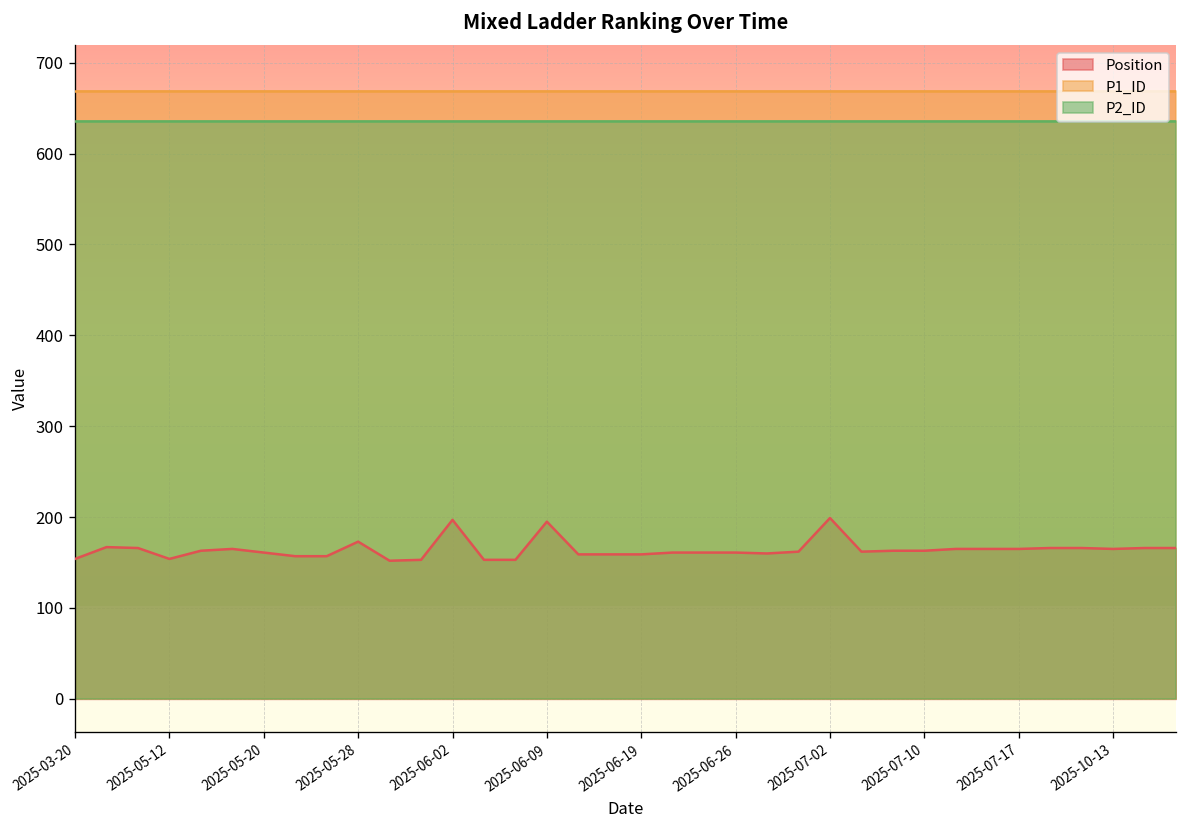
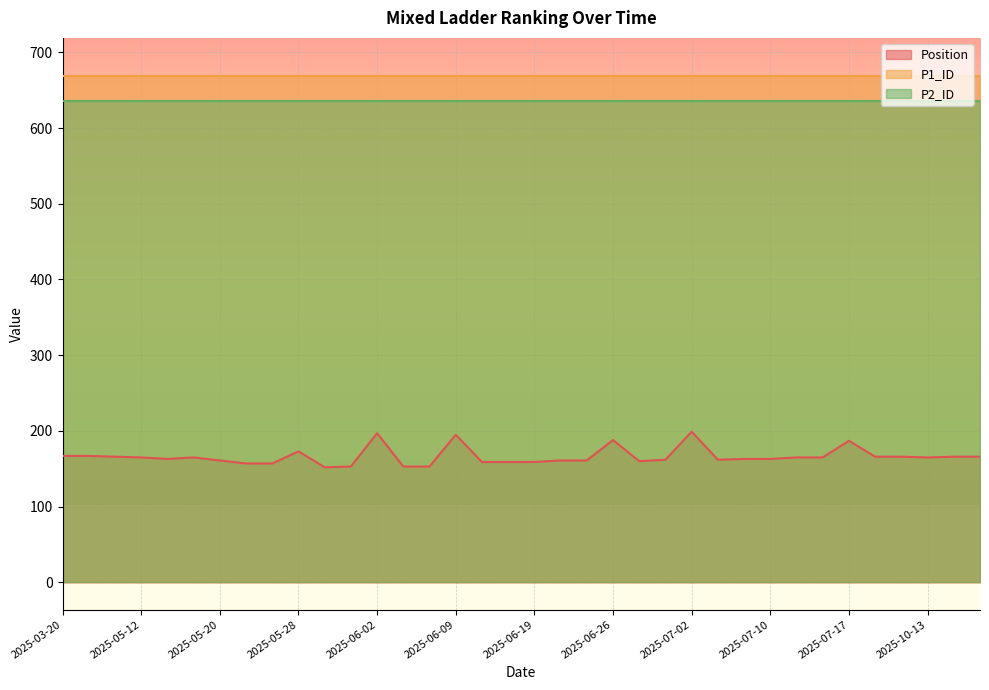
  {
    "Position": {
-     "2025-03-20": 150,
-     "2025-05-12": 150,
+     "2025-03-20": 170,
+     "2025-05-12": 170,
      "2025-05-20": 160,
      "2025-05-28": 170,
      "2025-06-02": 200,
      "2025-06-09": 200,
      "2025-06-19": 160,
-     "2025-06-26": 160,
+     "2025-06-26": 190,
      "2025-07-02": 200,
      "2025-07-10": 160,
-     "2025-07-17": 170,
+     "2025-07-17": 190,
      "2025-10-13": 170
    },
    "P1_ID": {
      "2025-03-20": 670,
      "2025-05-12": 670,
      "2025-05-20": 670,
      "2025-05-28": 670,
      "2025-06-02": 670,
      "2025-06-09": 670,
      "2025-06-19": 670,
      "2025-06-26": 670,
      "2025-07-02": 670,
      "2025-07-10": 670,
      "2025-07-17": 670
    },
    "P2_ID": {
      "2025-03-20": 640,
      "2025-05-12": 640,
      "2025-05-20": 640,
      "2025-05-28": 640,
      "2025-06-02": 640,
      "2025-06-09": 640,
      "2025-06-19": 640,
      "2025-06-26": 640,
      "2025-07-02": 640,
      "2025-07-10": 640,
      "2025-07-17": 640
    }
  }
